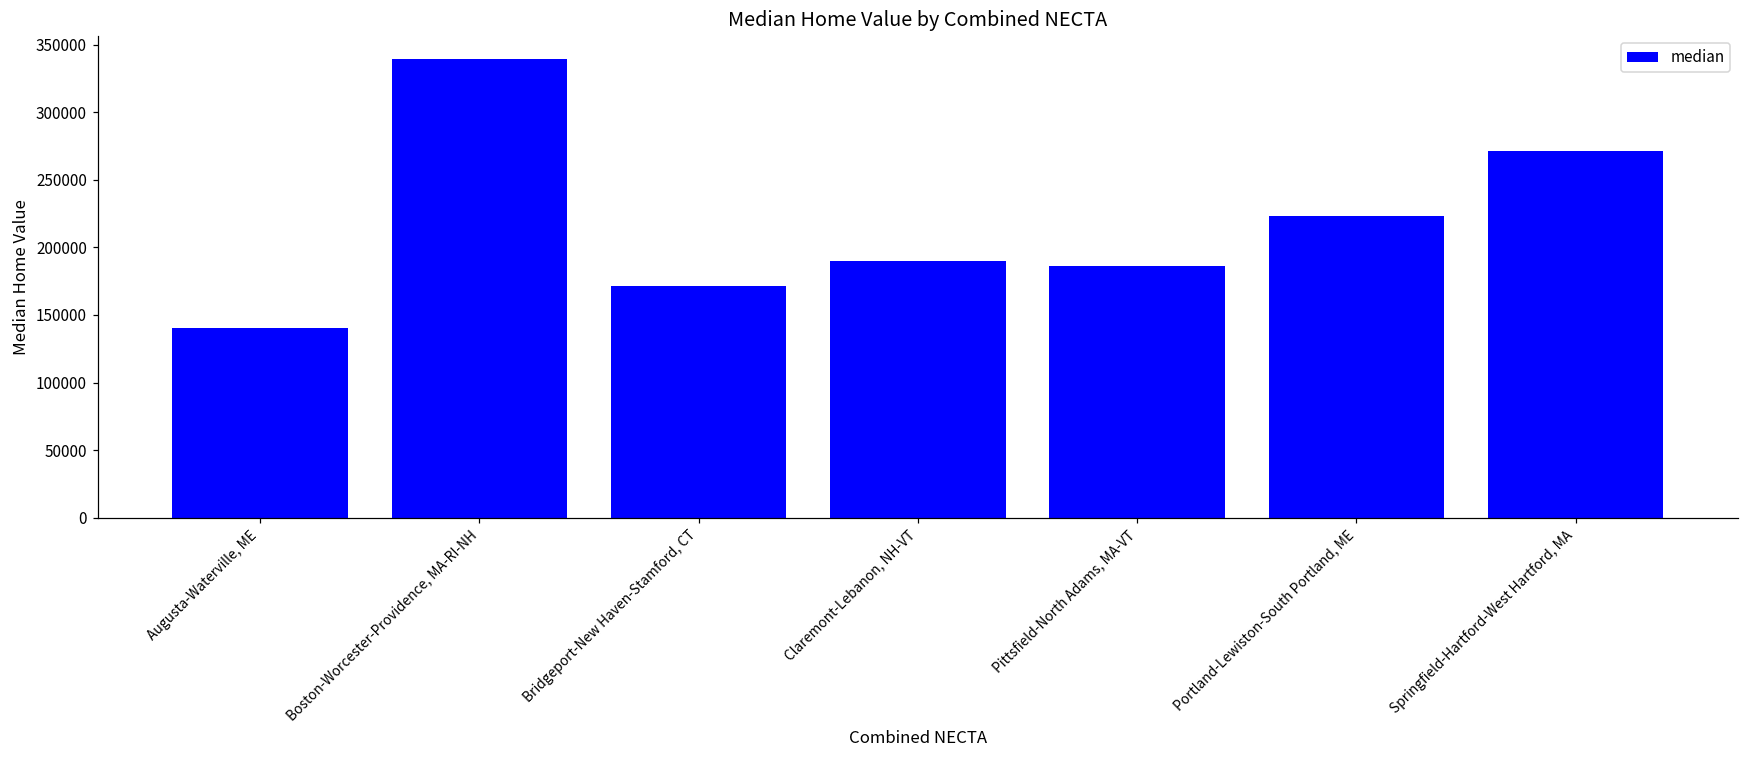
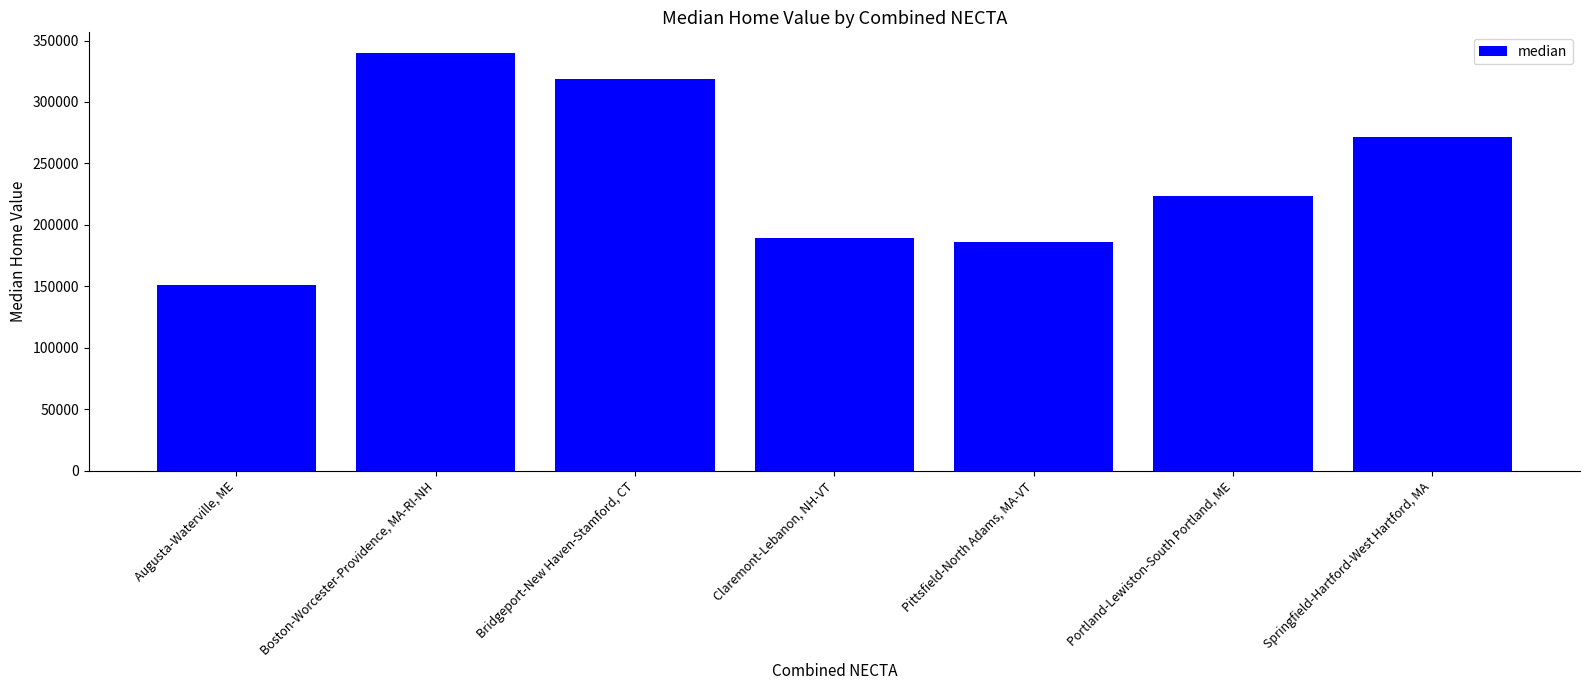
  {
-   "Augusta-Waterville, ME": 141000,
+   "Augusta-Waterville, ME": 151000,
    "Boston-Worcester-Providence, MA-RI-NH": 340000,
-   "Bridgeport-New Haven-Stamford, CT": 171000,
+   "Bridgeport-New Haven-Stamford, CT": 319000,
    "Claremont-Lebanon, NH-VT": 190000,
    "Pittsfield-North Adams, MA-VT": 186000,
    "Portland-Lewiston-South Portland, ME": 223000,
    "Springfield-Hartford-West Hartford, MA": 271000
  }
